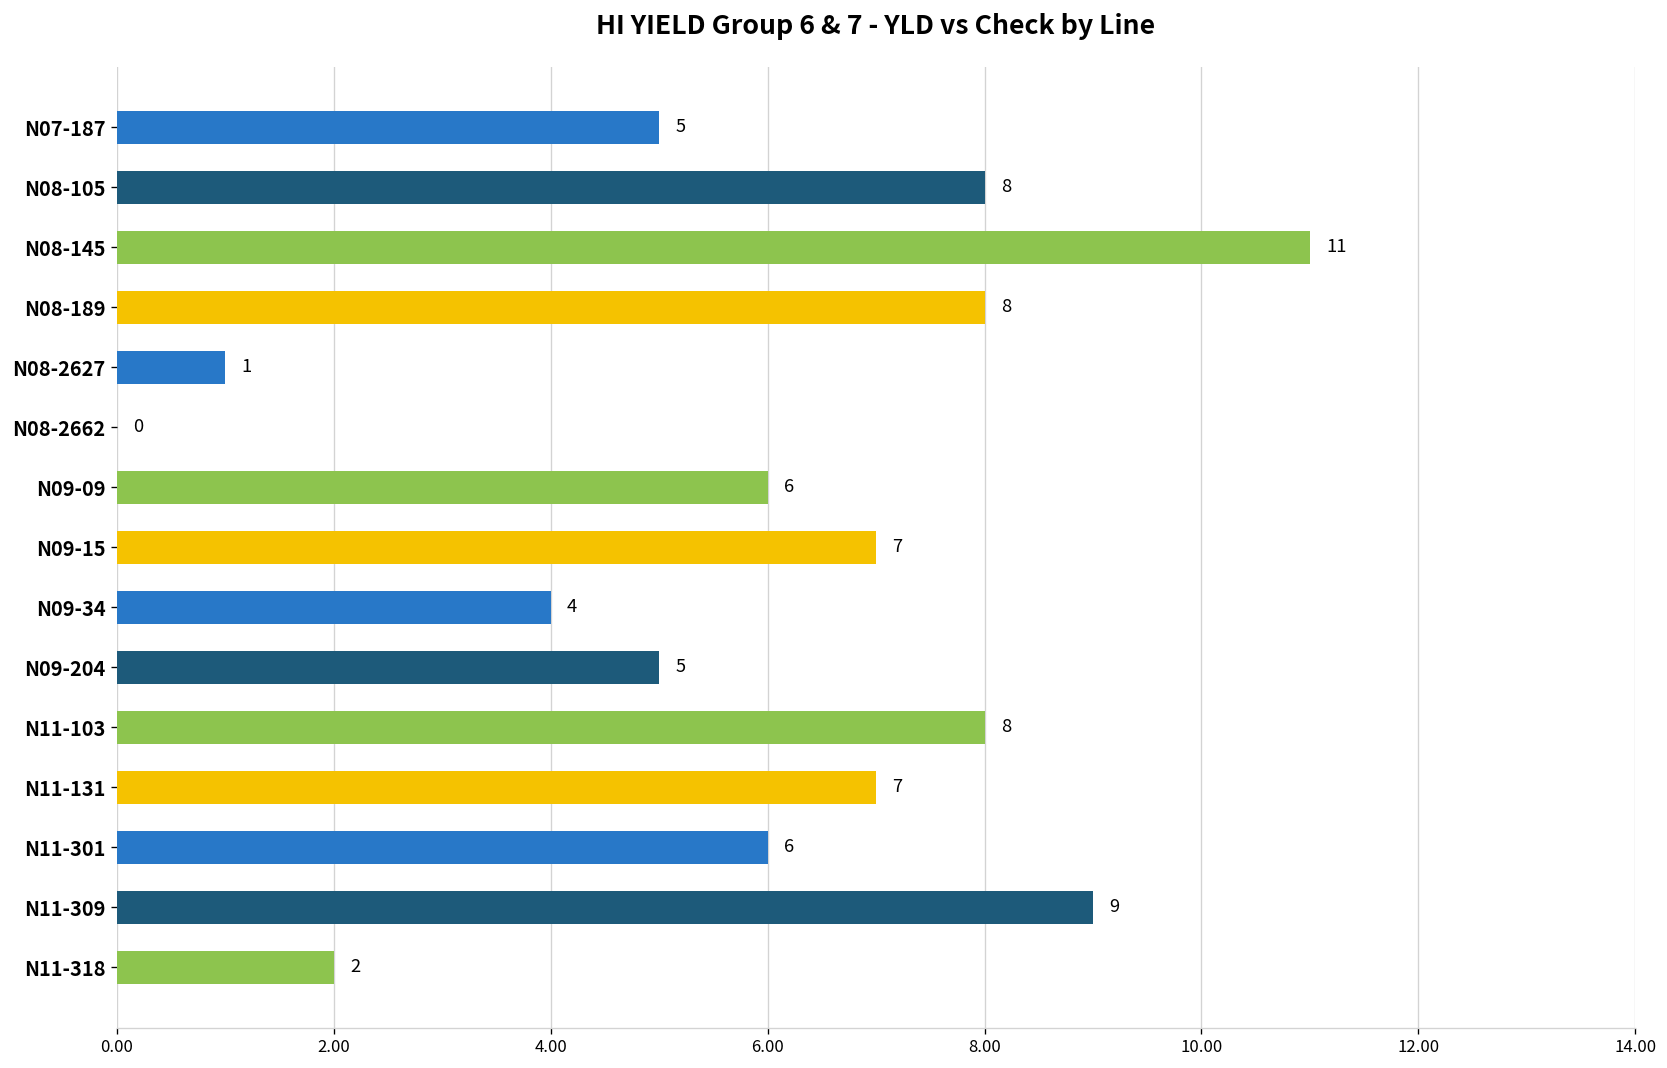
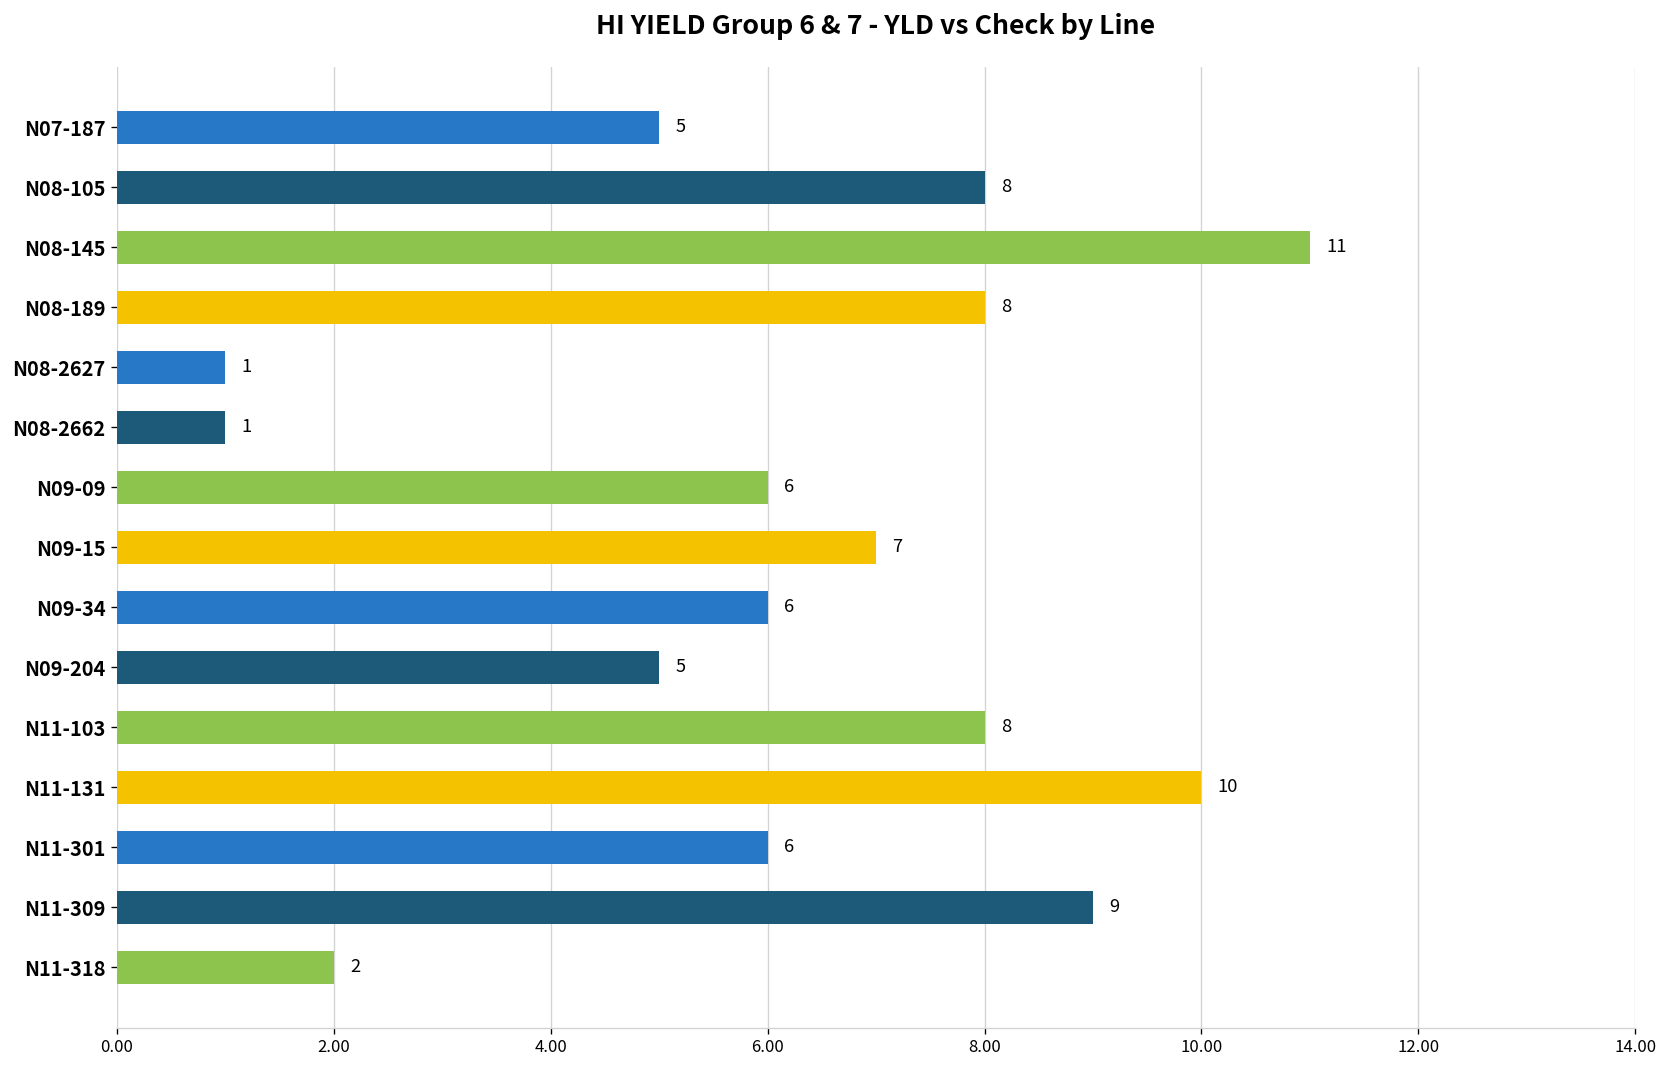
  {
    "N07-187": 5,
    "N08-105": 8,
    "N08-145": 11,
    "N08-189": 8,
    "N08-2627": 1,
-   "N08-2662": 0,
+   "N08-2662": 1,
    "N09-09": 6,
    "N09-15": 7,
-   "N09-34": 4,
+   "N09-34": 6,
    "N09-204": 5,
    "N11-103": 8,
-   "N11-131": 7,
+   "N11-131": 10,
    "N11-301": 6,
    "N11-309": 9,
    "N11-318": 2
  }
